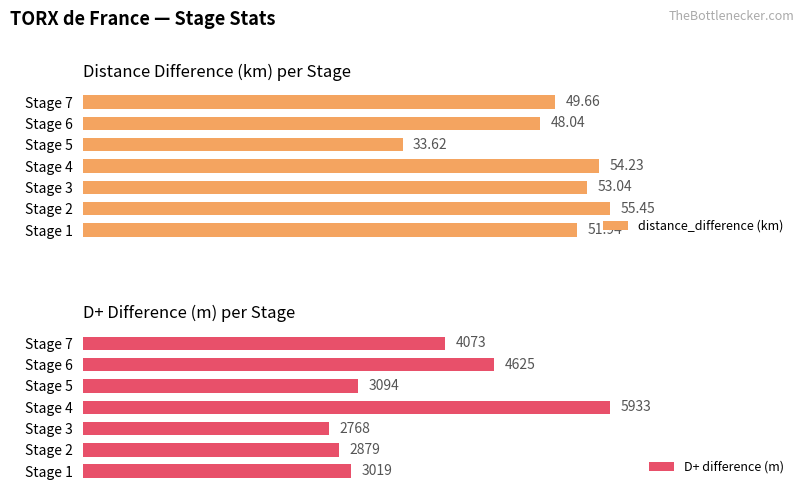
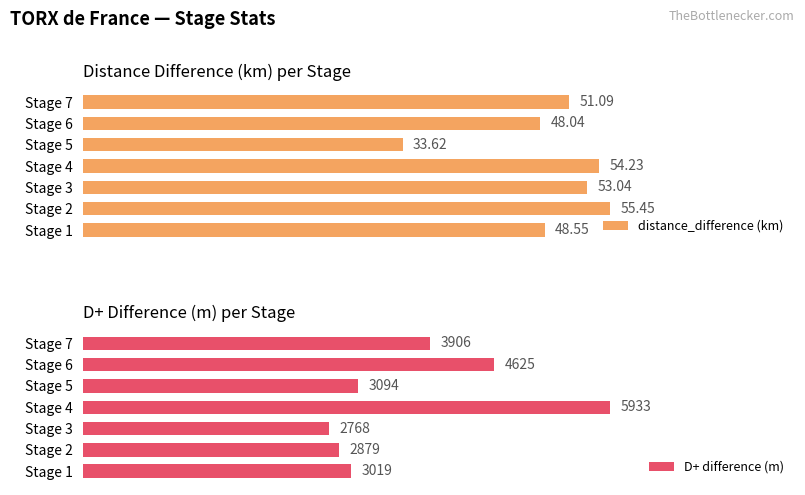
  {
    "Distance Difference (km) per Stage": {
-     "Stage 7": 49.66,
+     "Stage 7": 51.09,
      "Stage 6": 48.04,
      "Stage 5": 33.62,
      "Stage 4": 54.23,
      "Stage 3": 53.04,
      "Stage 2": 55.45,
-     "Stage 1": 51.94
+     "Stage 1": 48.55
    },
    "D+ Difference (m) per Stage": {
-     "Stage 7": 4073,
+     "Stage 7": 3906,
      "Stage 6": 4625,
      "Stage 5": 3094,
      "Stage 4": 5933,
      "Stage 3": 2768,
      "Stage 2": 2879,
      "Stage 1": 3019
    }
  }
